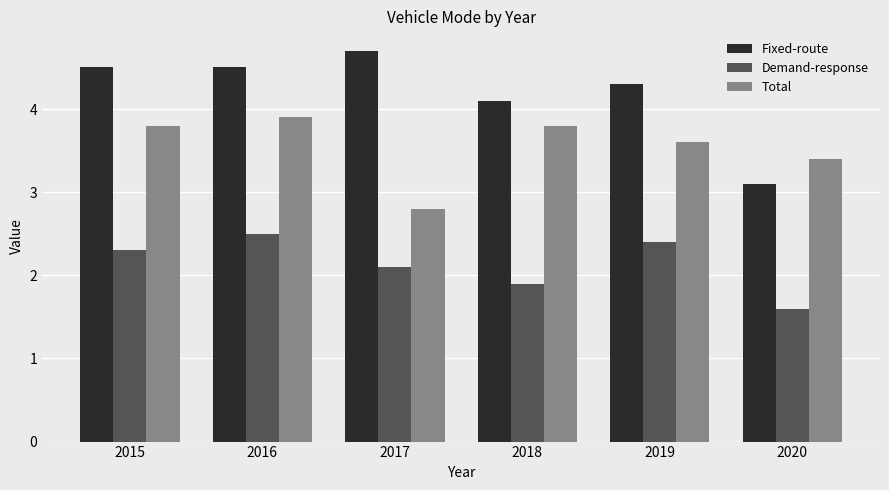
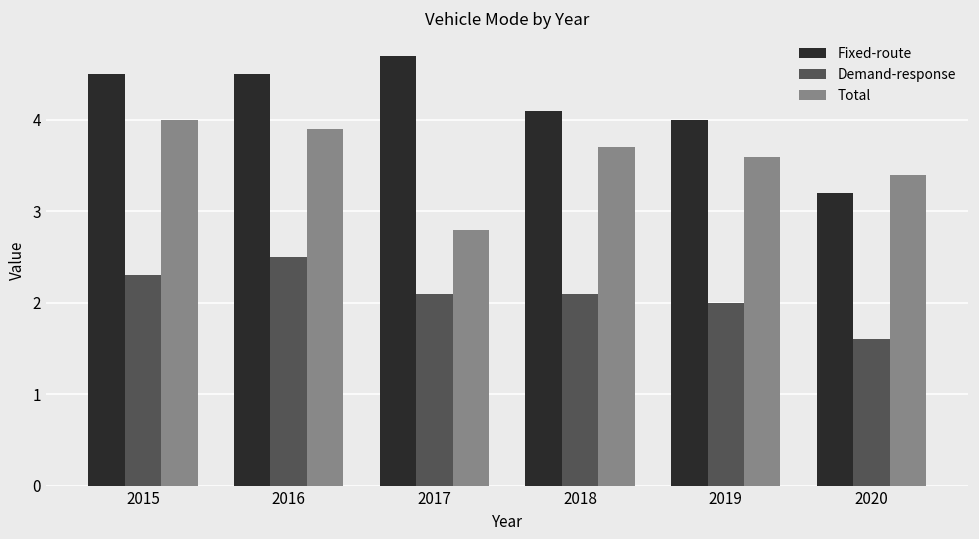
  {
    "Fixed-route": {
      "2015": 4.5,
      "2016": 4.5,
      "2017": 4.7,
      "2018": 4.1,
-     "2019": 4.3,
-     "2020": 3.1
+     "2019": 4.0,
+     "2020": 3.2
    },
    "Demand-response": {
      "2015": 2.3,
      "2016": 2.5,
      "2017": 2.1,
-     "2018": 1.9,
-     "2019": 2.4,
+     "2018": 2.1,
+     "2019": 2.0,
      "2020": 1.6
    },
    "Total": {
-     "2015": 3.8,
+     "2015": 4.0,
      "2016": 3.9,
      "2017": 2.8,
-     "2018": 3.8,
+     "2018": 3.7,
      "2019": 3.6,
      "2020": 3.4
    }
  }
